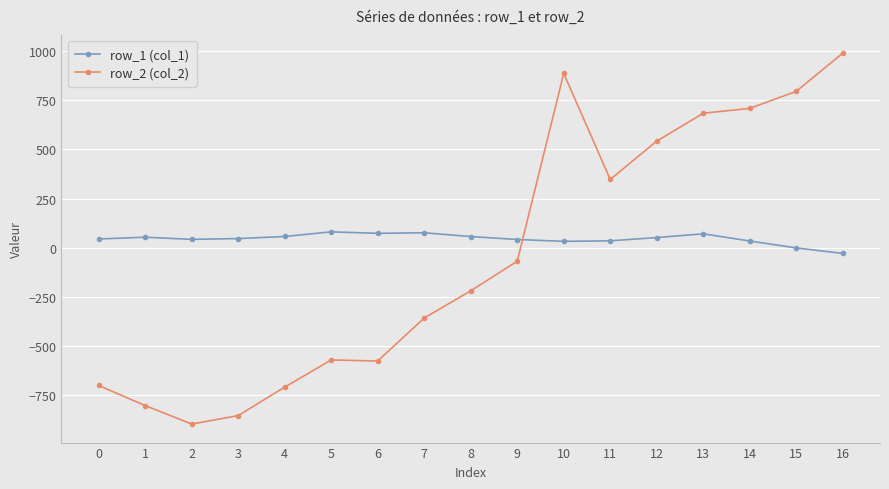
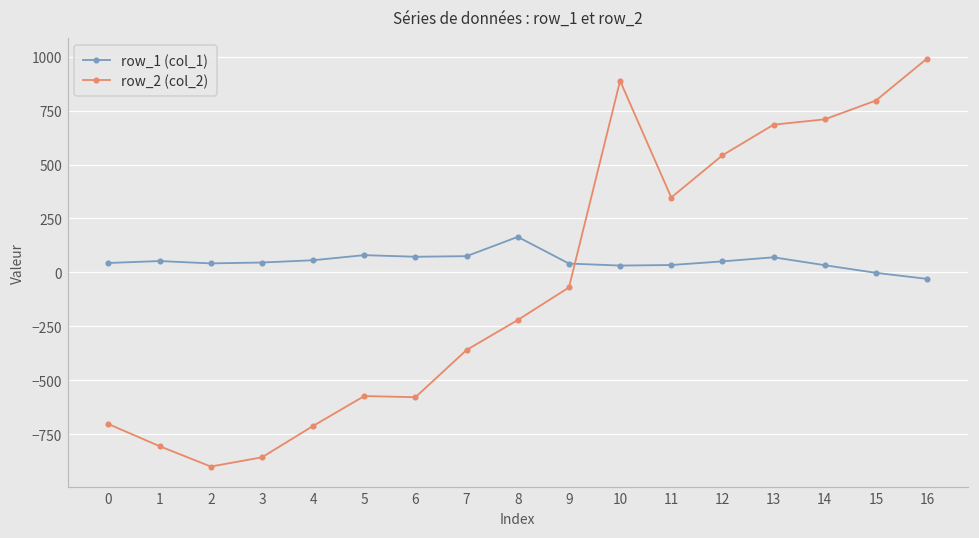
  {
    "row_1 (col_1)": {
      "0": 40,
      "1": 50,
      "2": 40,
      "3": 50,
      "4": 60,
      "5": 80,
      "6": 70,
      "7": 80,
-     "8": 60,
+     "8": 160,
      "9": 40,
      "10": 30,
      "11": 30,
      "12": 50,
      "13": 70,
      "14": 30,
      "15": 0,
      "16": -30
    },
    "row_2 (col_2)": {
      "0": -700,
      "1": -810,
      "2": -900,
      "3": -860,
      "4": -710,
      "5": -570,
      "6": -580,
      "7": -360,
      "8": -220,
      "9": -70,
      "10": 890,
      "11": 350,
      "12": 540,
      "13": 680,
      "14": 710,
      "15": 800,
      "16": 990
    }
  }
